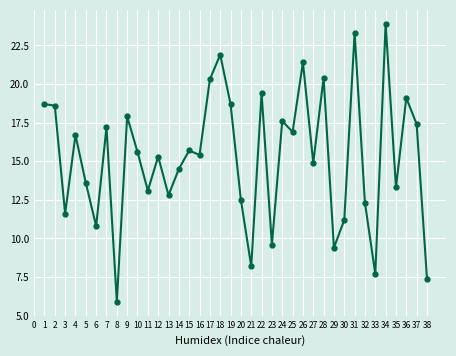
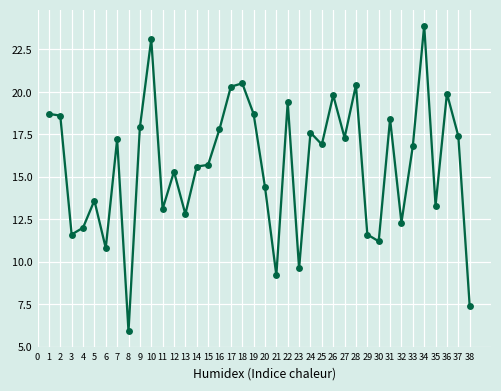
  {
    "1": 18.7,
    "2": 18.6,
    "3": 11.6,
-   "4": 16.7,
+   "4": 12.0,
    "5": 13.6,
    "6": 10.8,
    "7": 17.2,
    "8": 5.9,
    "9": 17.9,
-   "10": 15.6,
+   "10": 23.1,
    "11": 13.1,
    "12": 15.3,
    "13": 12.8,
-   "14": 14.5,
+   "14": 15.6,
    "15": 15.7,
-   "16": 15.4,
+   "16": 17.8,
    "17": 20.3,
-   "18": 21.9,
+   "18": 20.5,
    "19": 18.7,
-   "20": 12.5,
-   "21": 8.2,
+   "20": 14.4,
+   "21": 9.2,
    "22": 19.4,
    "23": 9.6,
    "24": 17.6,
    "25": 16.9,
-   "26": 21.4,
-   "27": 14.9,
+   "26": 19.8,
+   "27": 17.3,
    "28": 20.4,
-   "29": 9.4,
+   "29": 11.6,
    "30": 11.2,
-   "31": 23.3,
+   "31": 18.4,
    "32": 12.3,
-   "33": 7.7,
+   "33": 16.8,
    "34": 23.9,
    "35": 13.3,
-   "36": 19.1,
+   "36": 19.9,
    "37": 17.4,
    "38": 7.4
  }
